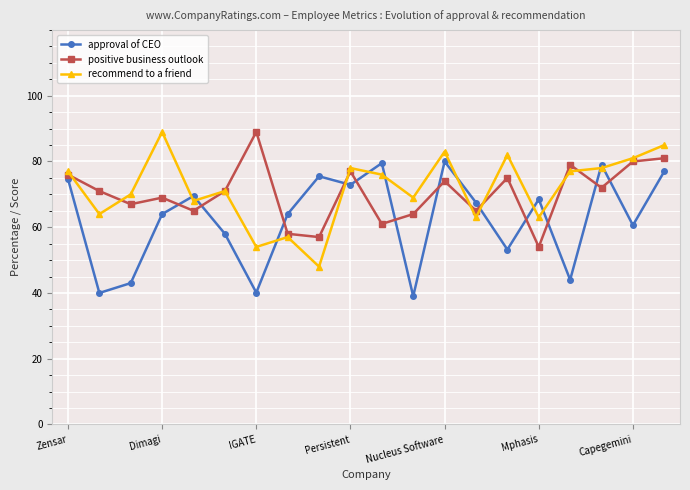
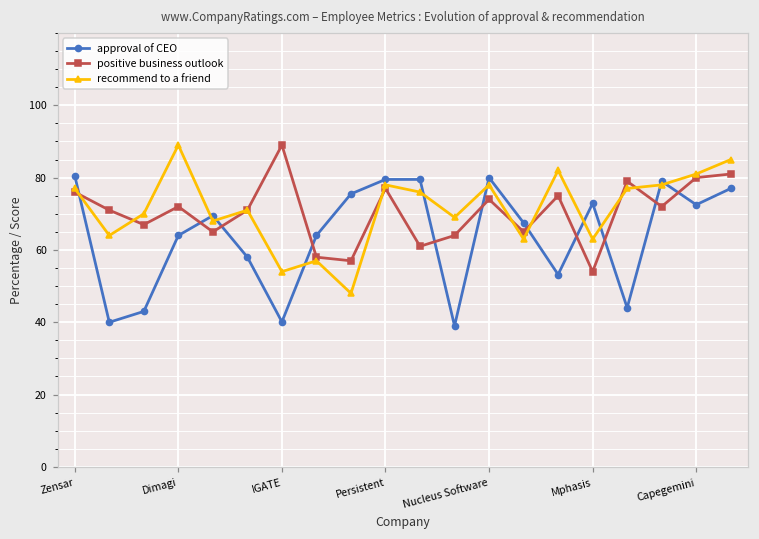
  {
    "approval of CEO": {
-     "Zensar": 75,
+     "Zensar": 81,
      "Dimagi": 64,
      "IGATE": 40,
-     "Persistent": 73,
+     "Persistent": 80,
      "Nucleus Software": 80,
-     "Mphasis": 69,
-     "Capegemini": 61
+     "Mphasis": 73,
+     "Capegemini": 73
    },
    "positive business outlook": {
      "Zensar": 76,
-     "Dimagi": 69,
+     "Dimagi": 72,
      "IGATE": 89,
      "Persistent": 77,
      "Nucleus Software": 74,
      "Mphasis": 54,
      "Capegemini": 80
    },
    "recommend to a friend": {
      "Zensar": 77,
      "Dimagi": 89,
      "IGATE": 54,
      "Persistent": 78,
-     "Nucleus Software": 83,
+     "Nucleus Software": 78,
      "Mphasis": 63,
      "Capegemini": 81
    }
  }
